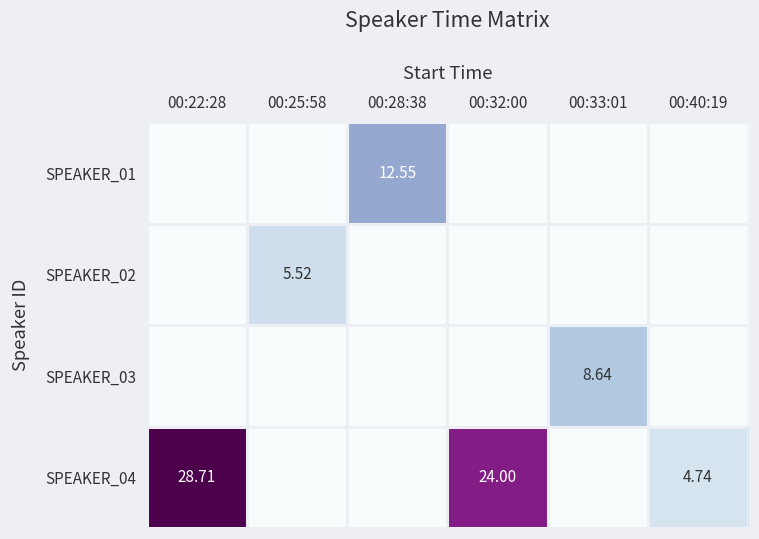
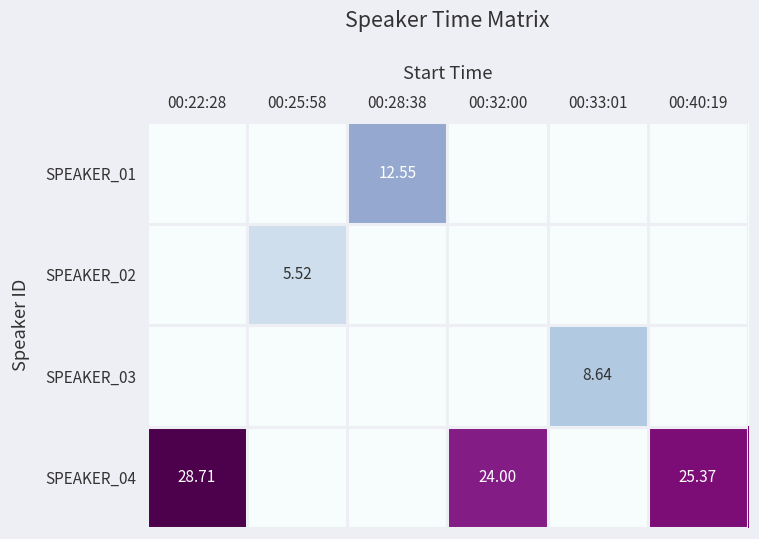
  {
    "SPEAKER_01": {
      "00:28:38": 12.55
    },
    "SPEAKER_02": {
      "00:25:58": 5.52
    },
    "SPEAKER_03": {
      "00:33:01": 8.64
    },
    "SPEAKER_04": {
      "00:22:28": 28.71,
      "00:32:00": 24.00,
-     "00:40:19": 4.74
+     "00:40:19": 25.37
    }
  }
